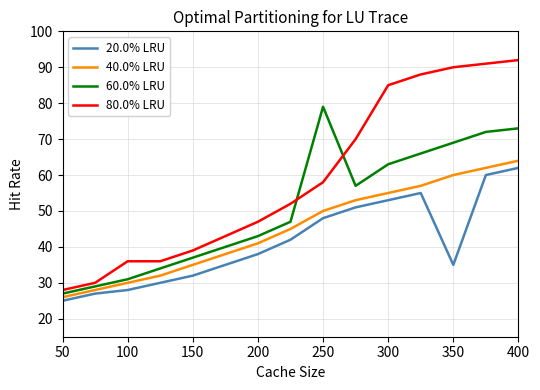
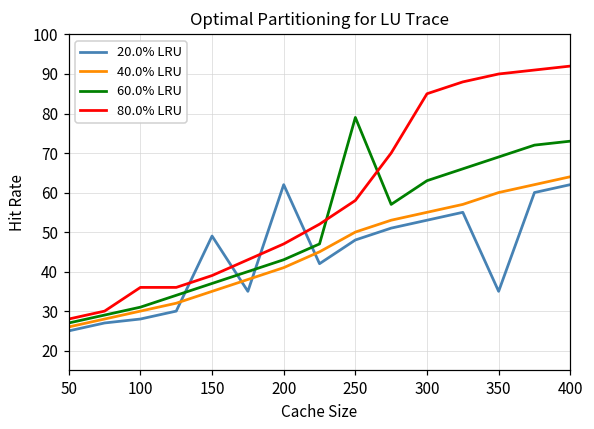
  {
    "20.0% LRU": {
      "50": 25,
      "100": 28,
-     "150": 32,
-     "200": 38,
+     "150": 49,
+     "200": 62,
      "250": 48,
      "300": 53,
      "350": 35,
      "400": 62
    },
    "40.0% LRU": {
      "50": 26,
      "100": 30,
      "150": 35,
      "200": 41,
      "250": 50,
      "300": 55,
      "350": 60,
      "400": 64
    },
    "60.0% LRU": {
      "50": 27,
      "100": 31,
      "150": 37,
      "200": 43,
      "250": 79,
      "300": 63,
      "350": 69,
      "400": 73
    },
    "80.0% LRU": {
      "50": 28,
      "100": 36,
      "150": 39,
      "200": 47,
      "250": 58,
      "300": 85,
      "350": 90,
      "400": 92
    }
  }
